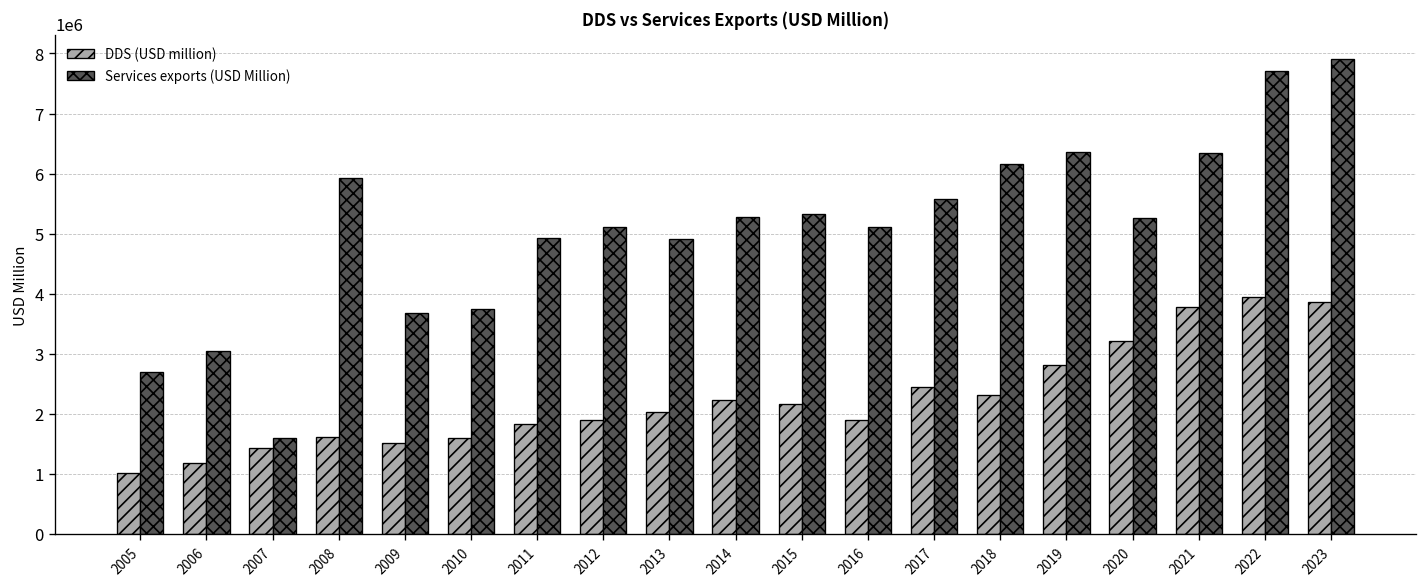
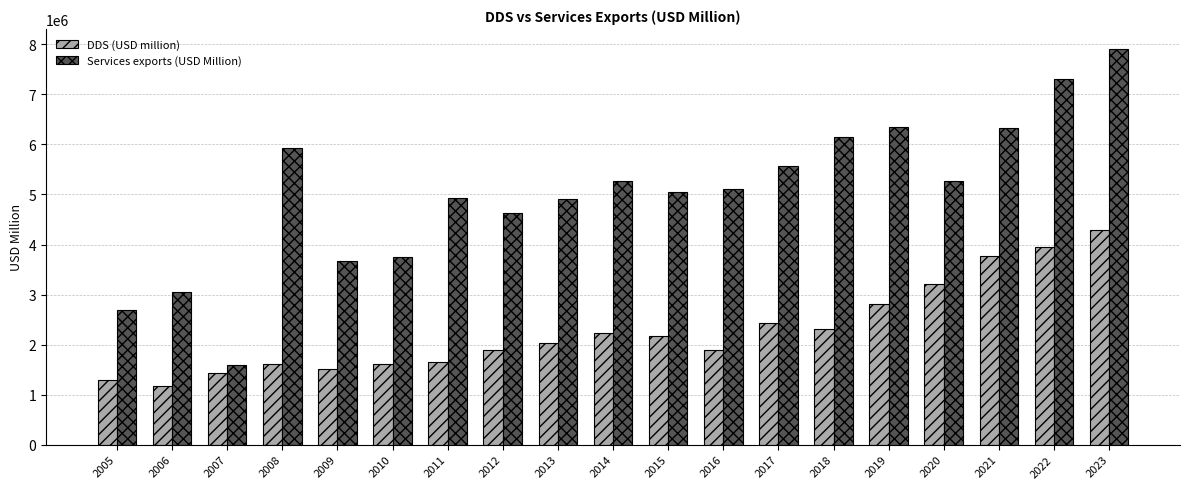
  {
    "DDS (USD million)": {
-     "2005": 1000000,
+     "2005": 1300000,
      "2006": 1200000,
      "2007": 1400000,
      "2008": 1600000,
      "2009": 1500000,
      "2010": 1600000,
-     "2011": 1800000,
+     "2011": 1600000,
      "2012": 1900000,
      "2013": 2000000,
      "2014": 2200000,
      "2015": 2200000,
      "2016": 1900000,
      "2017": 2400000,
      "2018": 2300000,
      "2019": 2800000,
      "2020": 3200000,
      "2021": 3800000,
      "2022": 3900000,
-     "2023": 3900000
+     "2023": 4300000
    },
    "Services exports (USD Million)": {
      "2005": 2700000,
      "2006": 3000000,
      "2007": 1600000,
      "2008": 5900000,
      "2009": 3700000,
      "2010": 3700000,
      "2011": 4900000,
-     "2012": 5100000,
+     "2012": 4600000,
      "2013": 4900000,
      "2014": 5300000,
-     "2015": 5300000,
+     "2015": 5000000,
      "2016": 5100000,
      "2017": 5600000,
      "2018": 6200000,
      "2019": 6400000,
      "2020": 5300000,
      "2021": 6300000,
-     "2022": 7700000,
+     "2022": 7300000,
      "2023": 7900000
    }
  }
